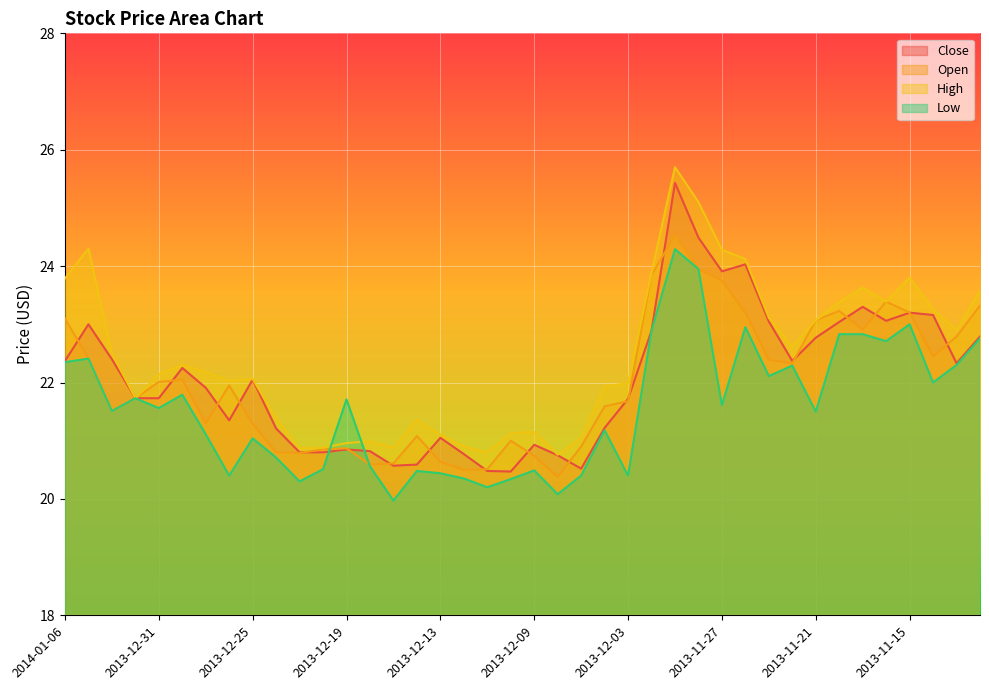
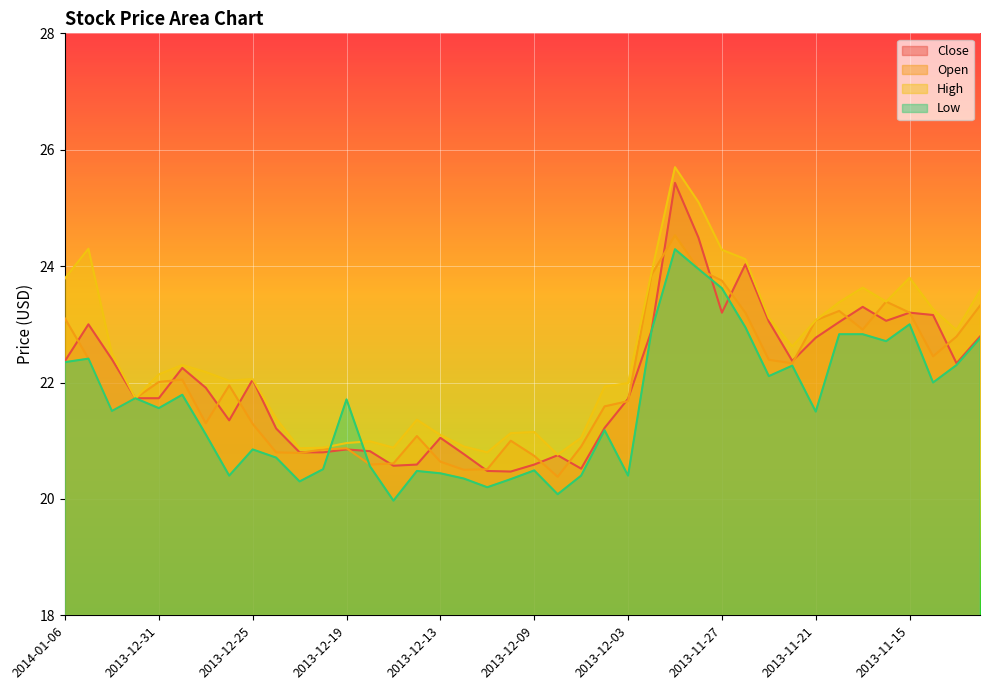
  {
    "Close": {
      "2013-12-31": 21.7,
      "2013-12-13": 21.1,
-     "2013-12-09": 20.9,
-     "2013-11-27": 23.9,
+     "2013-12-09": 20.6,
+     "2013-11-27": 23.2,
      "2013-11-21": 22.8
    },
    "Low": {
      "2013-12-31": 21.6,
-     "2013-12-25": 21.0,
+     "2013-12-25": 20.9,
      "2013-12-19": 21.7,
      "2013-12-13": 20.4,
      "2013-12-09": 20.5,
      "2013-12-03": 20.4,
-     "2013-11-27": 21.6,
+     "2013-11-27": 23.6,
      "2013-11-21": 21.5,
      "2013-11-15": 23.0
    }
  }
